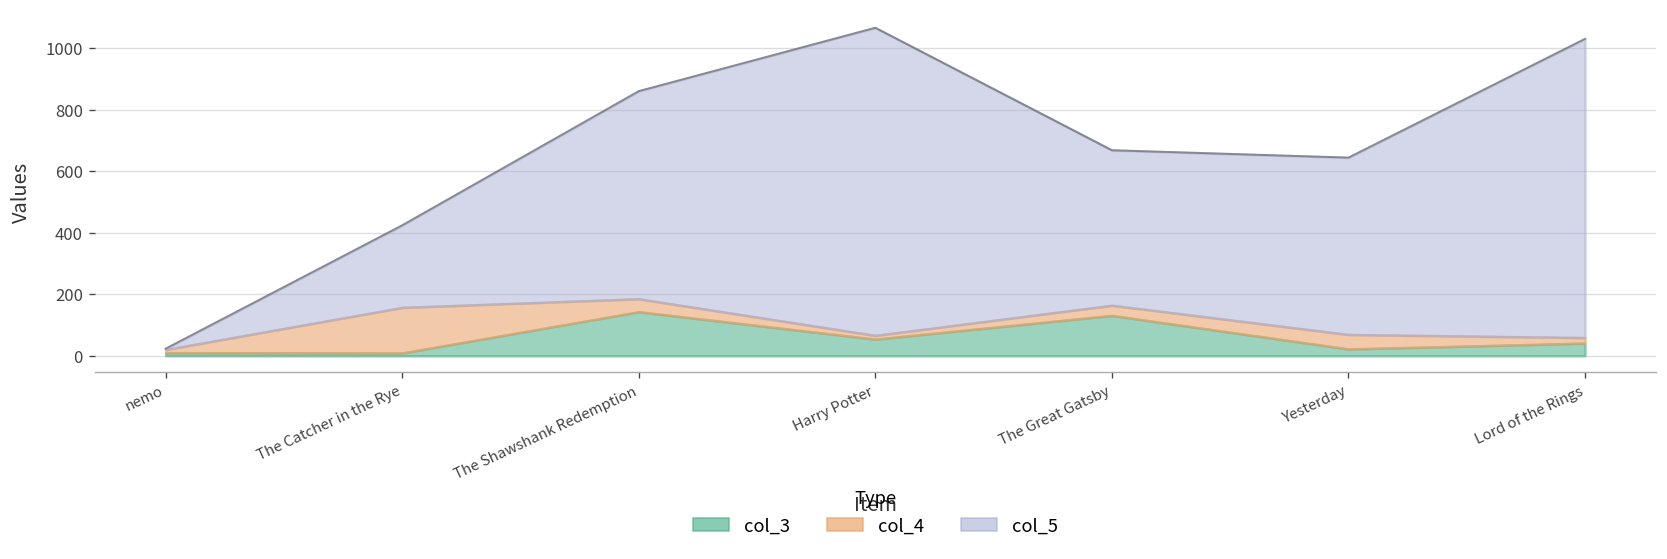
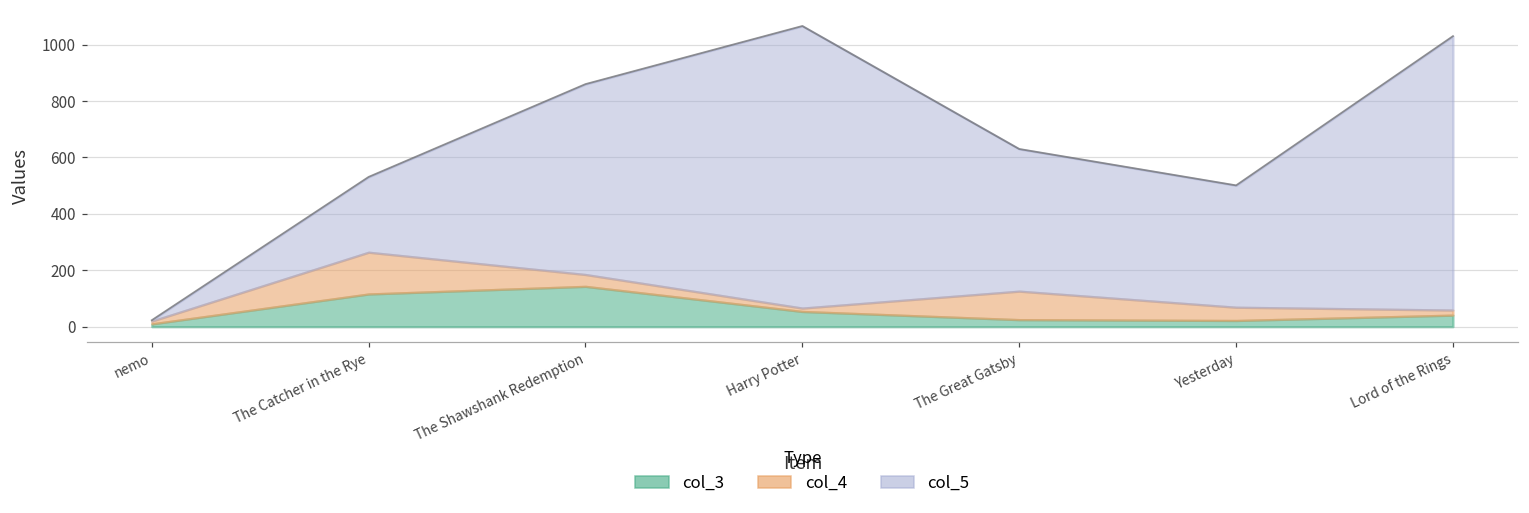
  {
    "col_3": {
      "nemo": 10,
-     "The Catcher in the Rye": 10,
+     "The Catcher in the Rye": 120,
      "The Shawshank Redemption": 140,
      "Harry Potter": 50,
-     "The Great Gatsby": 130,
+     "The Great Gatsby": 30,
      "Yesterday": 20,
      "Lord of the Rings": 40
    },
    "col_4": {
      "The Catcher in the Rye": 150,
      "The Shawshank Redemption": 40,
      "Harry Potter": 10,
-     "The Great Gatsby": 30,
+     "The Great Gatsby": 100,
      "Yesterday": 50,
      "Lord of the Rings": 20
    },
    "col_5": {
      "The Catcher in the Rye": 270,
      "The Shawshank Redemption": 680,
      "Harry Potter": 1000,
      "The Great Gatsby": 500,
-     "Yesterday": 580,
+     "Yesterday": 430,
      "Lord of the Rings": 970
    }
  }
